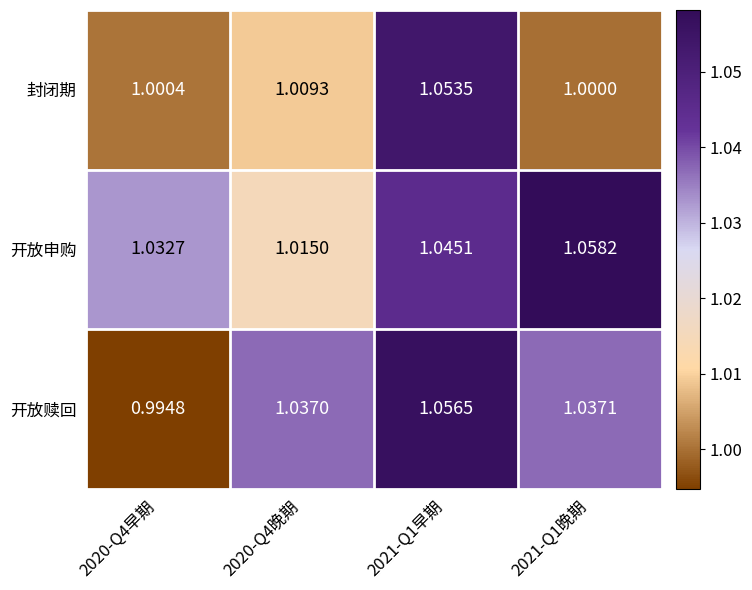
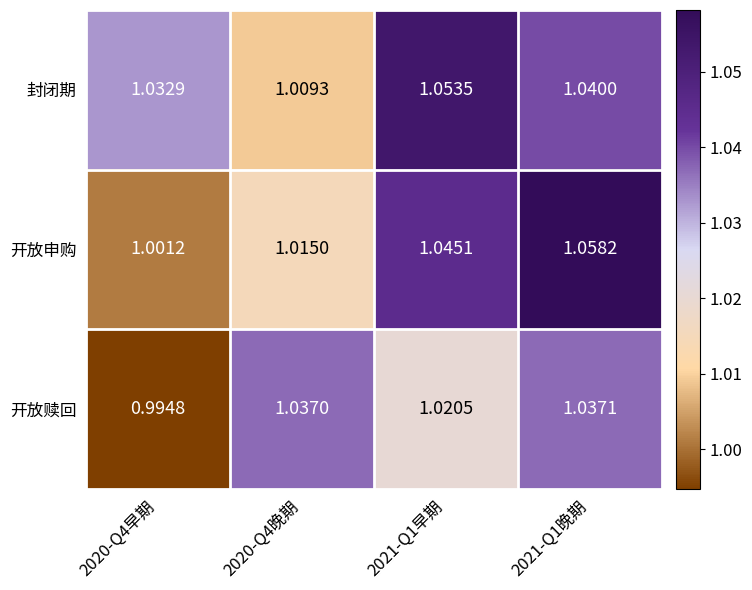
  {
    "封闭期": {
-     "2020-Q4早期": 1.0004,
+     "2020-Q4早期": 1.0329,
      "2020-Q4晚期": 1.0093,
      "2021-Q1早期": 1.0535,
-     "2021-Q1晚期": 1.0000
+     "2021-Q1晚期": 1.0400
    },
    "开放申购": {
-     "2020-Q4早期": 1.0327,
+     "2020-Q4早期": 1.0012,
      "2020-Q4晚期": 1.0150,
      "2021-Q1早期": 1.0451,
      "2021-Q1晚期": 1.0582
    },
    "开放赎回": {
      "2020-Q4早期": 0.9948,
      "2020-Q4晚期": 1.0370,
-     "2021-Q1早期": 1.0565,
+     "2021-Q1早期": 1.0205,
      "2021-Q1晚期": 1.0371
    }
  }
